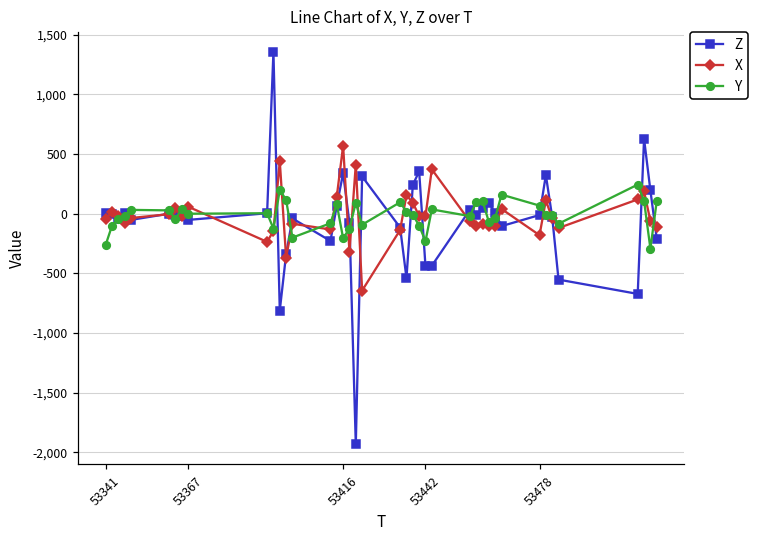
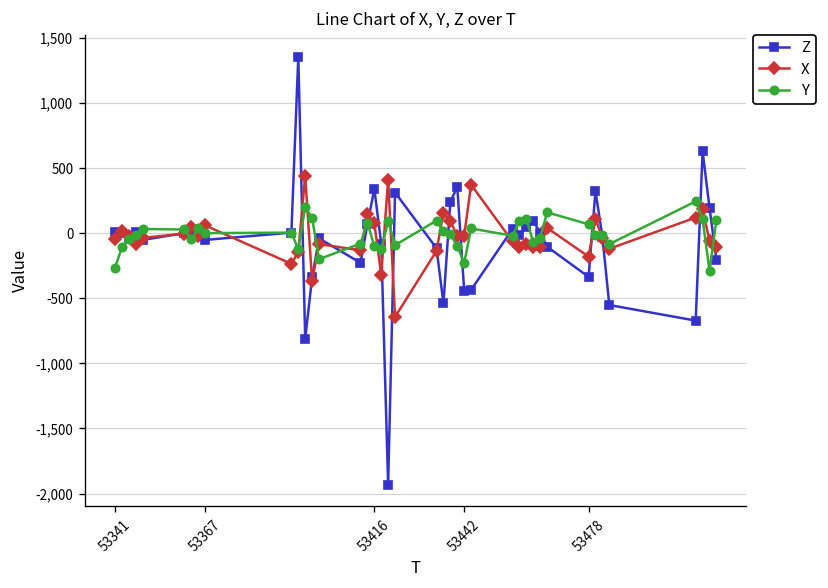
  {
    "Z": {
      "53341": 10,
      "53367": -50,
      "53416": 340,
      "53442": -440,
-     "53478": -10
+     "53478": -340
    },
    "X": {
      "53341": -50,
      "53367": 60,
-     "53416": 570,
+     "53416": 80,
      "53442": -20,
      "53478": -180
    },
    "Y": {
      "53341": -260,
      "53367": 0,
-     "53416": -210,
+     "53416": -100,
      "53442": -230,
      "53478": 70
    }
  }
